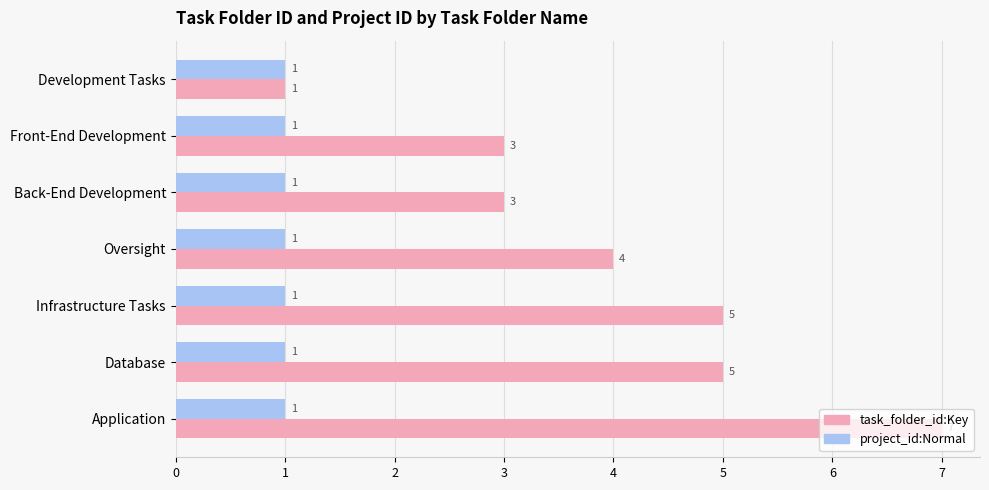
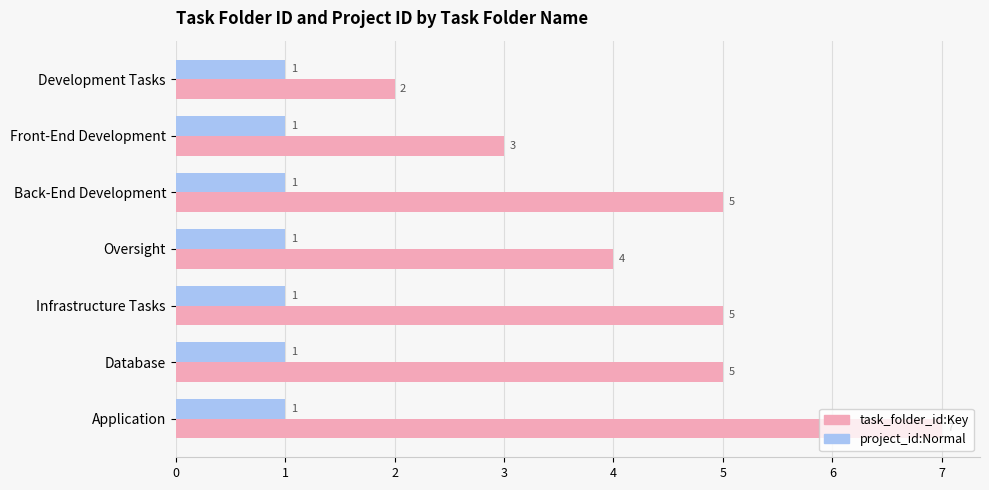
  {
    "task_folder_id:Key": {
-     "Development Tasks": 1,
+     "Development Tasks": 2,
      "Front-End Development": 3,
-     "Back-End Development": 3,
+     "Back-End Development": 5,
      "Oversight": 4,
      "Infrastructure Tasks": 5,
      "Database": 5
    },
    "project_id:Normal": {
      "Development Tasks": 1,
      "Front-End Development": 1,
      "Back-End Development": 1,
      "Oversight": 1,
      "Infrastructure Tasks": 1,
      "Database": 1,
      "Application": 1
    }
  }
